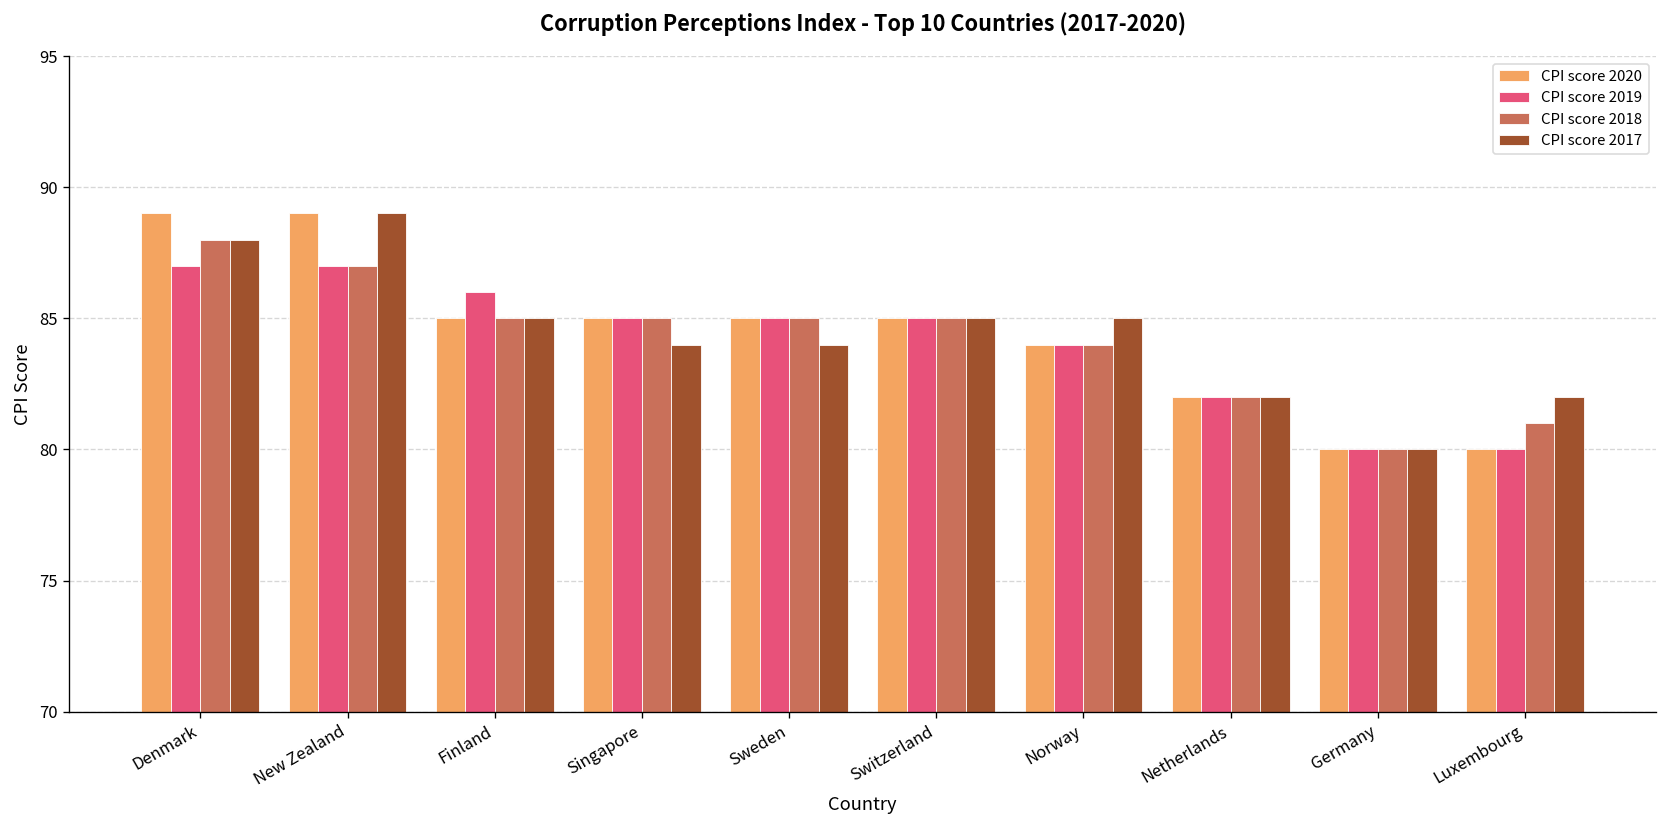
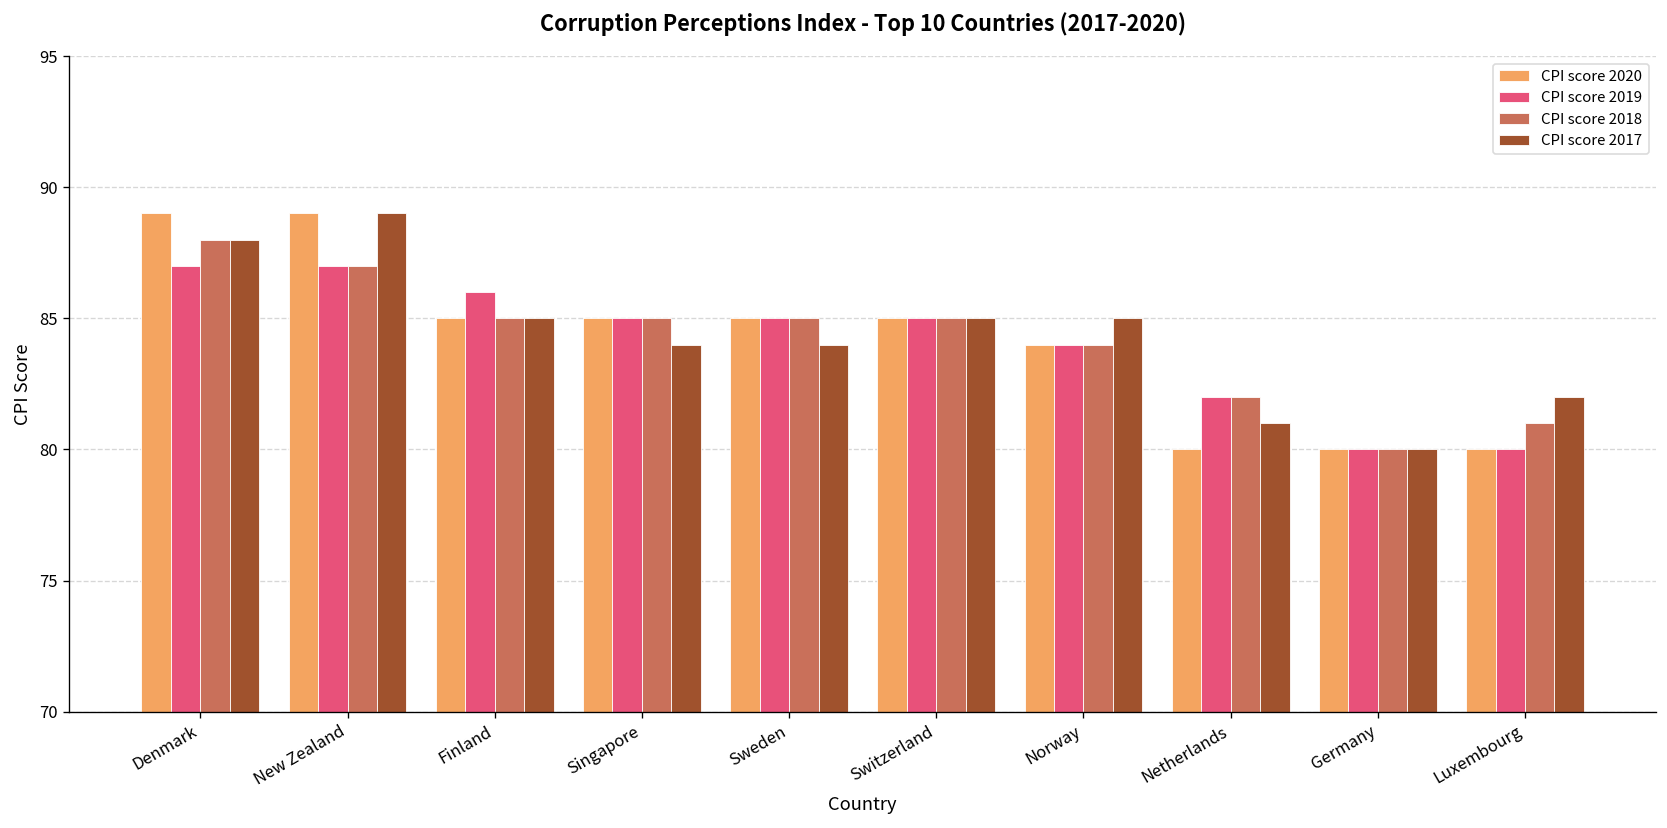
  {
    "CPI score 2020": {
      "Denmark": 89,
      "New Zealand": 89,
      "Finland": 85,
      "Singapore": 85,
      "Sweden": 85,
      "Switzerland": 85,
      "Norway": 84,
-     "Netherlands": 82,
+     "Netherlands": 80,
      "Germany": 80,
      "Luxembourg": 80
    },
    "CPI score 2017": {
      "Denmark": 88,
      "New Zealand": 89,
      "Finland": 85,
      "Singapore": 84,
      "Sweden": 84,
      "Switzerland": 85,
      "Norway": 85,
-     "Netherlands": 82,
+     "Netherlands": 81,
      "Germany": 80,
      "Luxembourg": 82
    }
  }
